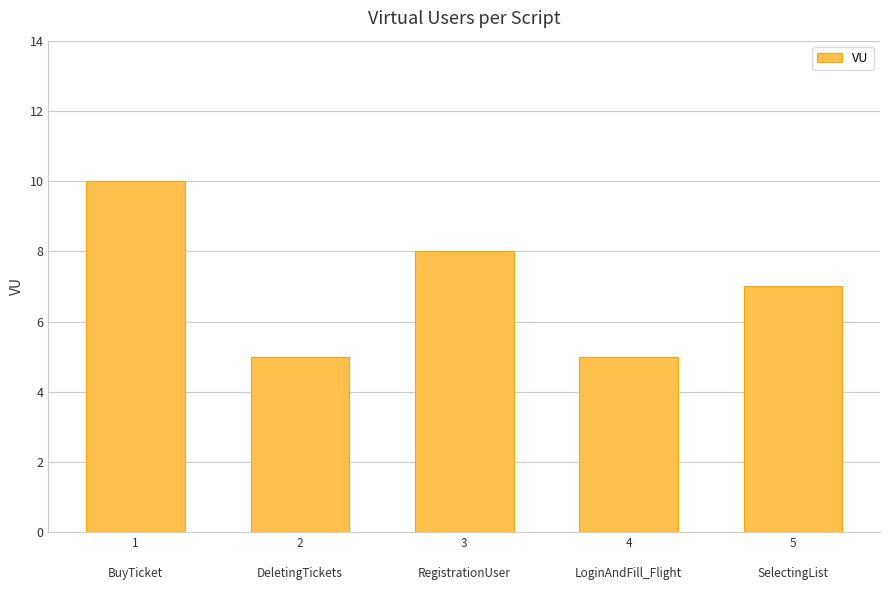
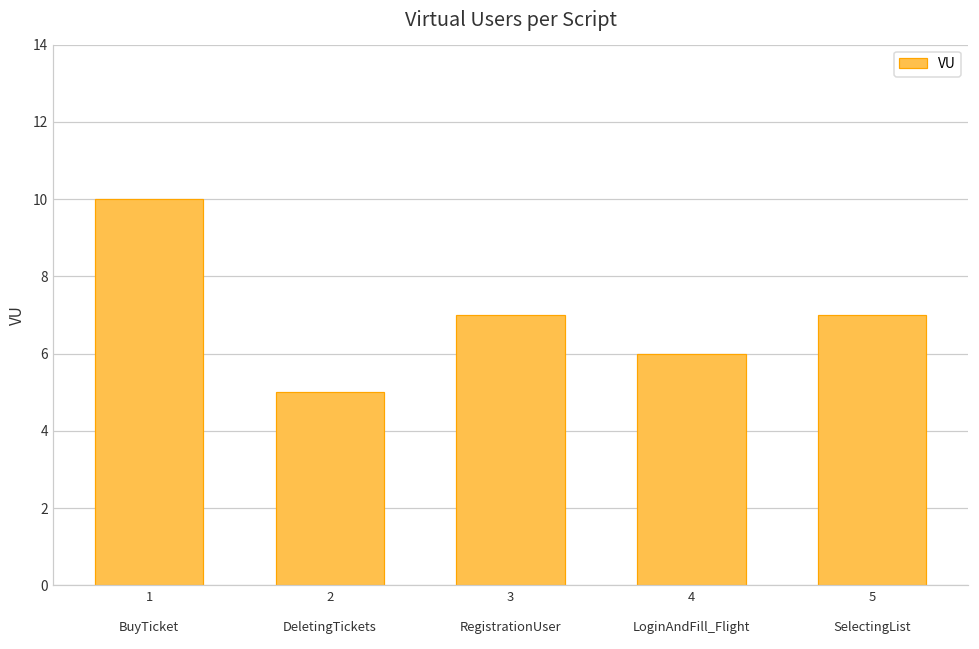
  {
    "1 BuyTicket": 10,
    "2 DeletingTickets": 5,
-   "3 RegistrationUser": 8,
-   "4 LoginAndFill_Flight": 5,
+   "3 RegistrationUser": 7,
+   "4 LoginAndFill_Flight": 6,
    "5 SelectingList": 7
  }
